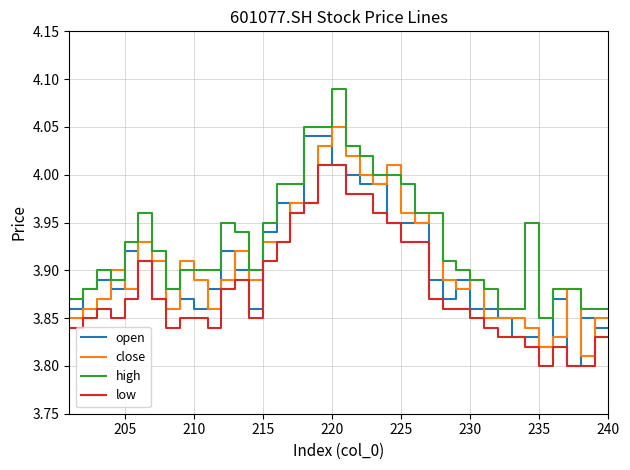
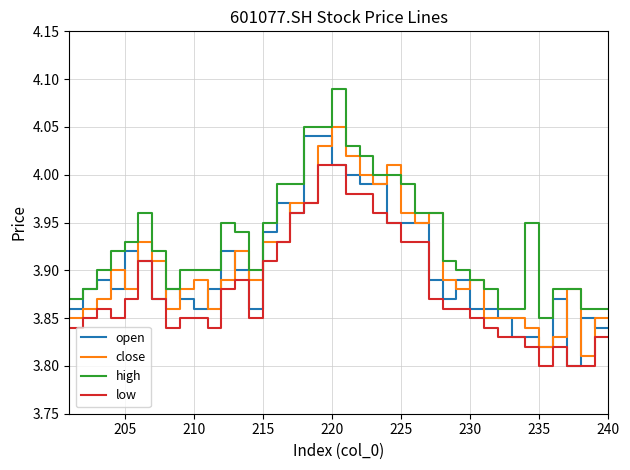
  {
    "open": {
      "205": 3.88,
      "210": 3.87,
      "215": 3.86,
      "220": 4.04,
      "230": 3.89,
      "235": 3.83,
      "240": 3.84
    },
    "close": {
      "205": 3.90,
-     "210": 3.91,
+     "210": 3.88,
      "215": 3.89,
      "220": 4.03,
      "225": 4.01,
      "230": 3.88,
      "235": 3.84,
      "240": 3.85
    },
    "high": {
-     "205": 3.89,
+     "205": 3.92,
      "210": 3.90,
      "215": 3.90,
      "220": 4.05,
      "225": 4.00,
      "230": 3.90,
      "235": 3.95,
      "240": 3.86
    },
    "low": {
      "205": 3.85,
      "210": 3.85,
      "215": 3.85,
      "220": 4.01,
      "230": 3.86,
      "235": 3.82,
      "240": 3.83
    }
  }
